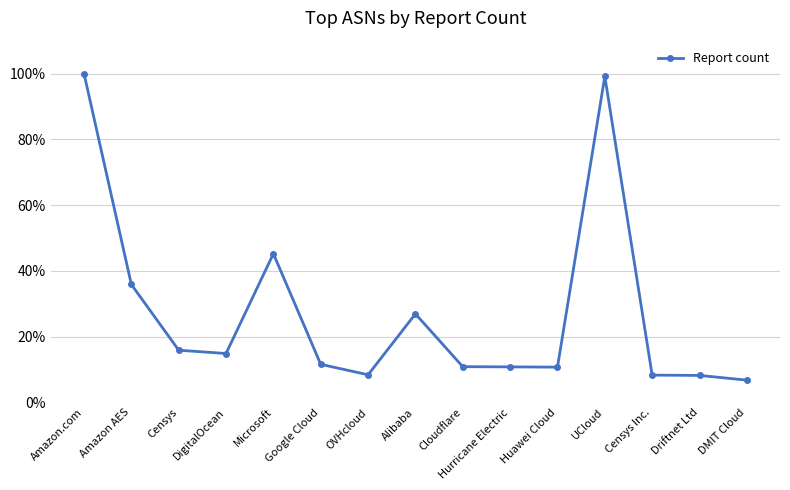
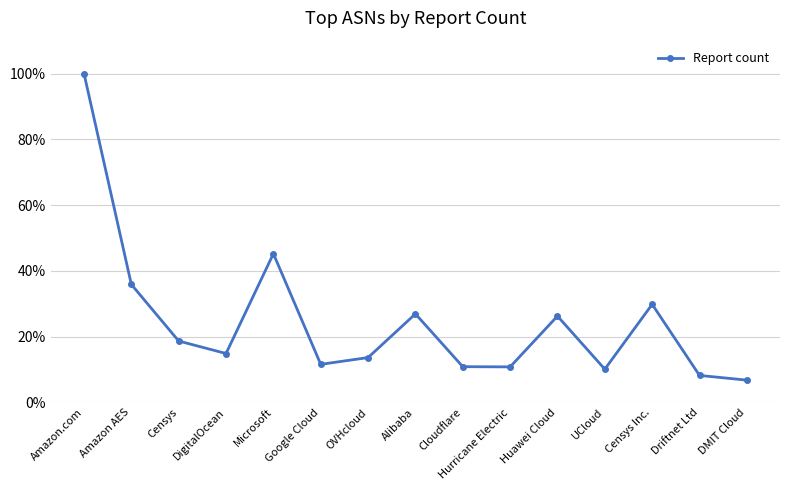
  {
    "Amazon.com": "100%",
    "Amazon AES": "36%",
-   "Censys": "16%",
+   "Censys": "19%",
    "DigitalOcean": "15%",
    "Microsoft": "45%",
    "Google Cloud": "12%",
-   "OVHcloud": "8%",
+   "OVHcloud": "14%",
    "Alibaba": "27%",
    "Cloudflare": "11%",
    "Hurricane Electric": "11%",
-   "Huawei Cloud": "11%",
-   "UCloud": "99%",
-   "Censys Inc.": "8%",
+   "Huawei Cloud": "26%",
+   "UCloud": "10%",
+   "Censys Inc.": "30%",
    "Driftnet Ltd": "8%",
    "DMIT Cloud": "7%"
  }
